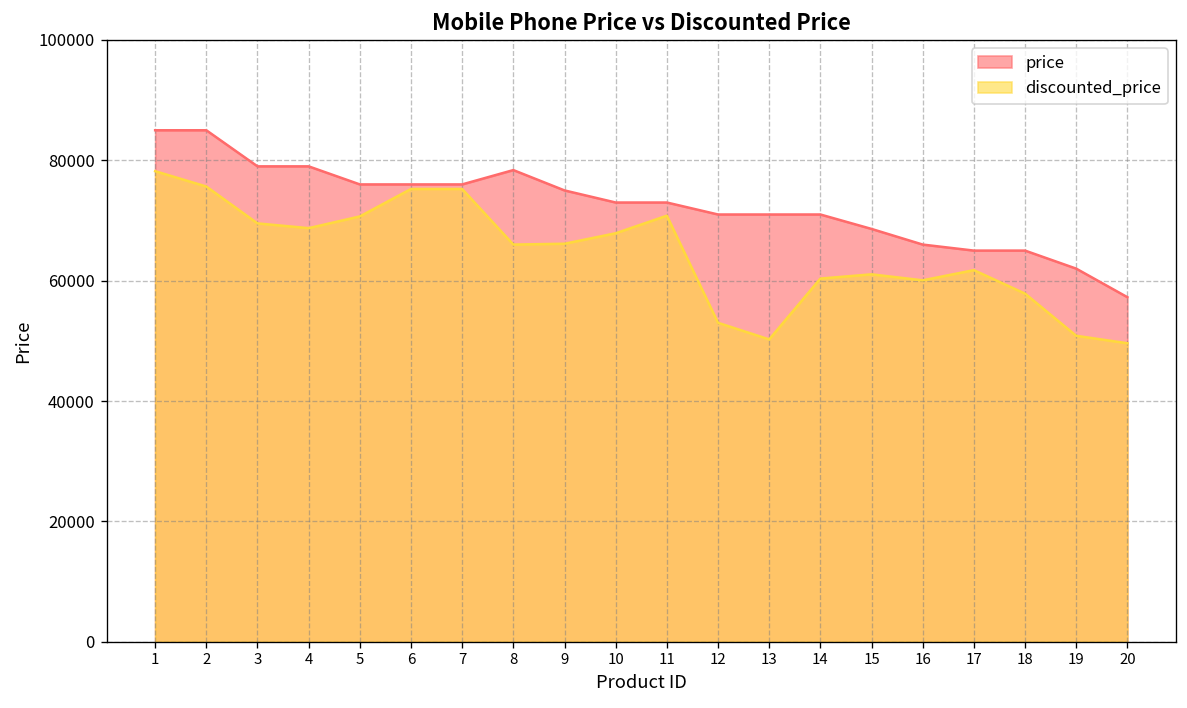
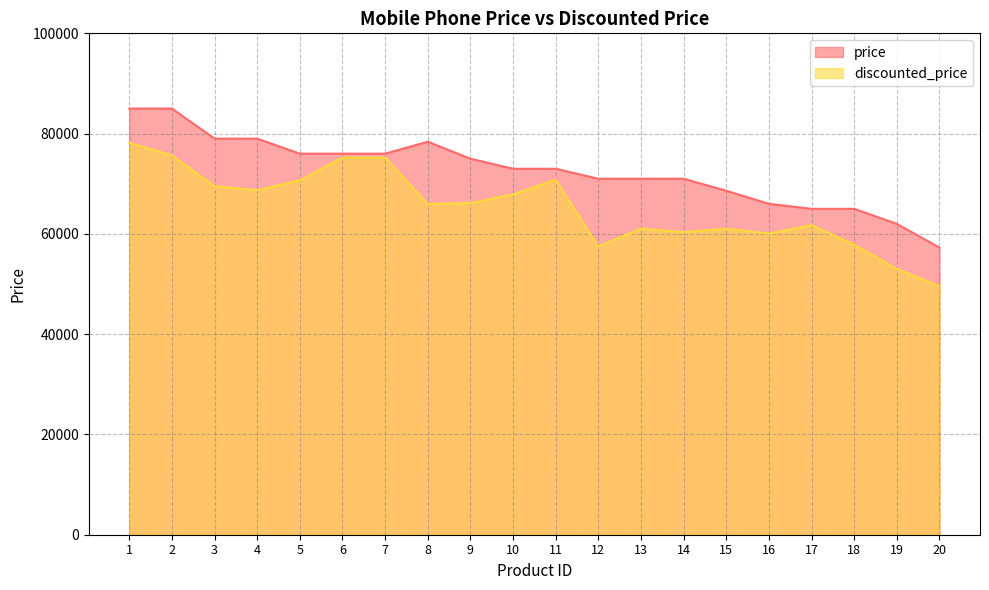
  {
    "price": {
      "1": 85000,
      "2": 85000,
      "3": 79000,
      "4": 79000,
      "5": 76000,
      "6": 76000,
      "7": 76000,
      "8": 78000,
      "9": 75000,
      "10": 73000,
      "11": 73000,
      "12": 71000,
      "13": 71000,
      "14": 71000,
      "15": 69000,
      "16": 66000,
      "17": 65000,
      "18": 65000,
      "19": 62000,
      "20": 57000
    },
    "discounted_price": {
      "1": 78000,
      "2": 76000,
      "3": 70000,
      "4": 69000,
      "5": 71000,
      "6": 75000,
      "7": 75000,
      "8": 66000,
      "9": 66000,
      "10": 68000,
      "11": 71000,
-     "12": 53000,
-     "13": 50000,
+     "12": 58000,
+     "13": 61000,
      "14": 60000,
      "15": 61000,
      "16": 60000,
      "17": 62000,
      "18": 58000,
-     "19": 51000,
+     "19": 53000,
      "20": 50000
    }
  }
